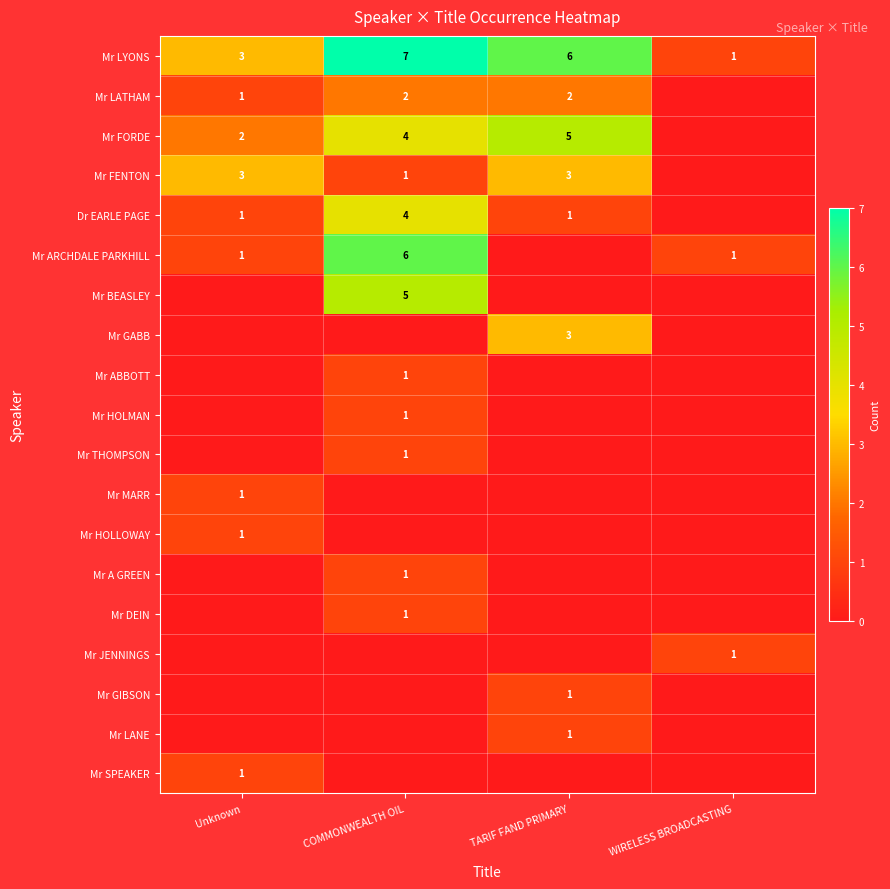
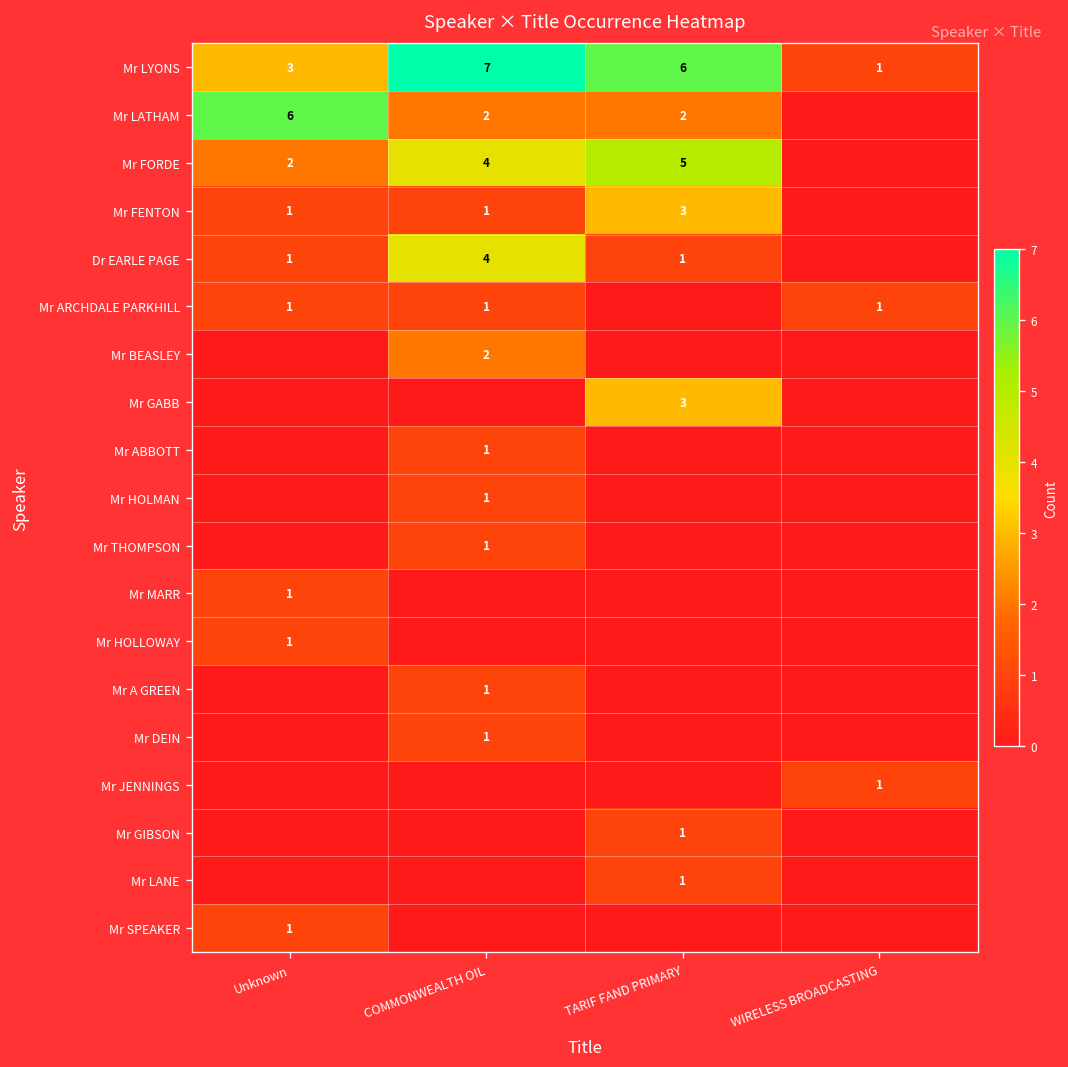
  {
    "Mr LYONS": {
      "Unknown": 3,
      "COMMONWEALTH OIL": 7,
      "TARIF FAND PRIMARY": 6,
      "WIRELESS BROADCASTING": 1
    },
    "Mr LATHAM": {
-     "Unknown": 1,
+     "Unknown": 6,
      "COMMONWEALTH OIL": 2,
      "TARIF FAND PRIMARY": 2
    },
    "Mr FORDE": {
      "Unknown": 2,
      "COMMONWEALTH OIL": 4,
      "TARIF FAND PRIMARY": 5
    },
    "Mr FENTON": {
-     "Unknown": 3,
+     "Unknown": 1,
      "COMMONWEALTH OIL": 1,
      "TARIF FAND PRIMARY": 3
    },
    "Dr EARLE PAGE": {
      "Unknown": 1,
      "COMMONWEALTH OIL": 4,
      "TARIF FAND PRIMARY": 1
    },
    "Mr ARCHDALE PARKHILL": {
      "Unknown": 1,
-     "COMMONWEALTH OIL": 6,
+     "COMMONWEALTH OIL": 1,
      "WIRELESS BROADCASTING": 1
    },
    "Mr BEASLEY": {
-     "COMMONWEALTH OIL": 5
+     "COMMONWEALTH OIL": 2
    },
    "Mr GABB": {
      "TARIF FAND PRIMARY": 3
    },
    "Mr ABBOTT": {
      "COMMONWEALTH OIL": 1
    },
    "Mr HOLMAN": {
      "COMMONWEALTH OIL": 1
    },
    "Mr THOMPSON": {
      "COMMONWEALTH OIL": 1
    },
    "Mr MARR": {
      "Unknown": 1
    },
    "Mr HOLLOWAY": {
      "Unknown": 1
    },
    "Mr A GREEN": {
      "COMMONWEALTH OIL": 1
    },
    "Mr DEIN": {
      "COMMONWEALTH OIL": 1
    },
    "Mr JENNINGS": {
      "WIRELESS BROADCASTING": 1
    },
    "Mr GIBSON": {
      "TARIF FAND PRIMARY": 1
    },
    "Mr LANE": {
      "TARIF FAND PRIMARY": 1
    },
    "Mr SPEAKER": {
      "Unknown": 1
    }
  }
